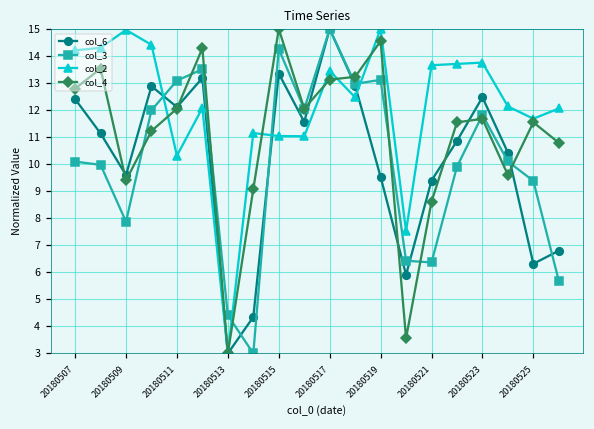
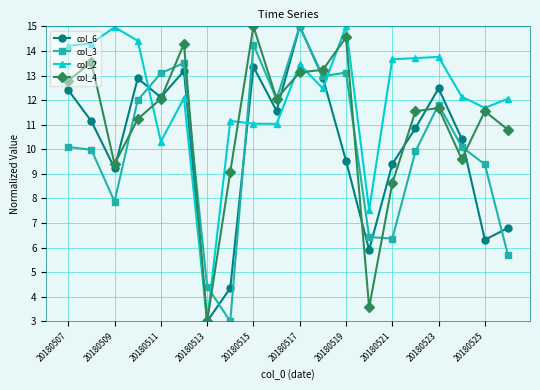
  {
    "col_6": {
      "20180507": 12.4,
-     "20180509": 9.6,
+     "20180509": 9.2,
      "20180515": 13.4,
      "20180519": 9.5,
      "20180521": 9.4,
      "20180523": 12.5,
      "20180525": 6.3
    },
    "col_4": {
      "20180509": 9.4,
      "20180515": 15.0,
      "20180517": 13.1,
      "20180519": 14.6,
      "20180521": 8.6,
      "20180523": 11.7,
      "20180525": 11.5
    }
  }
